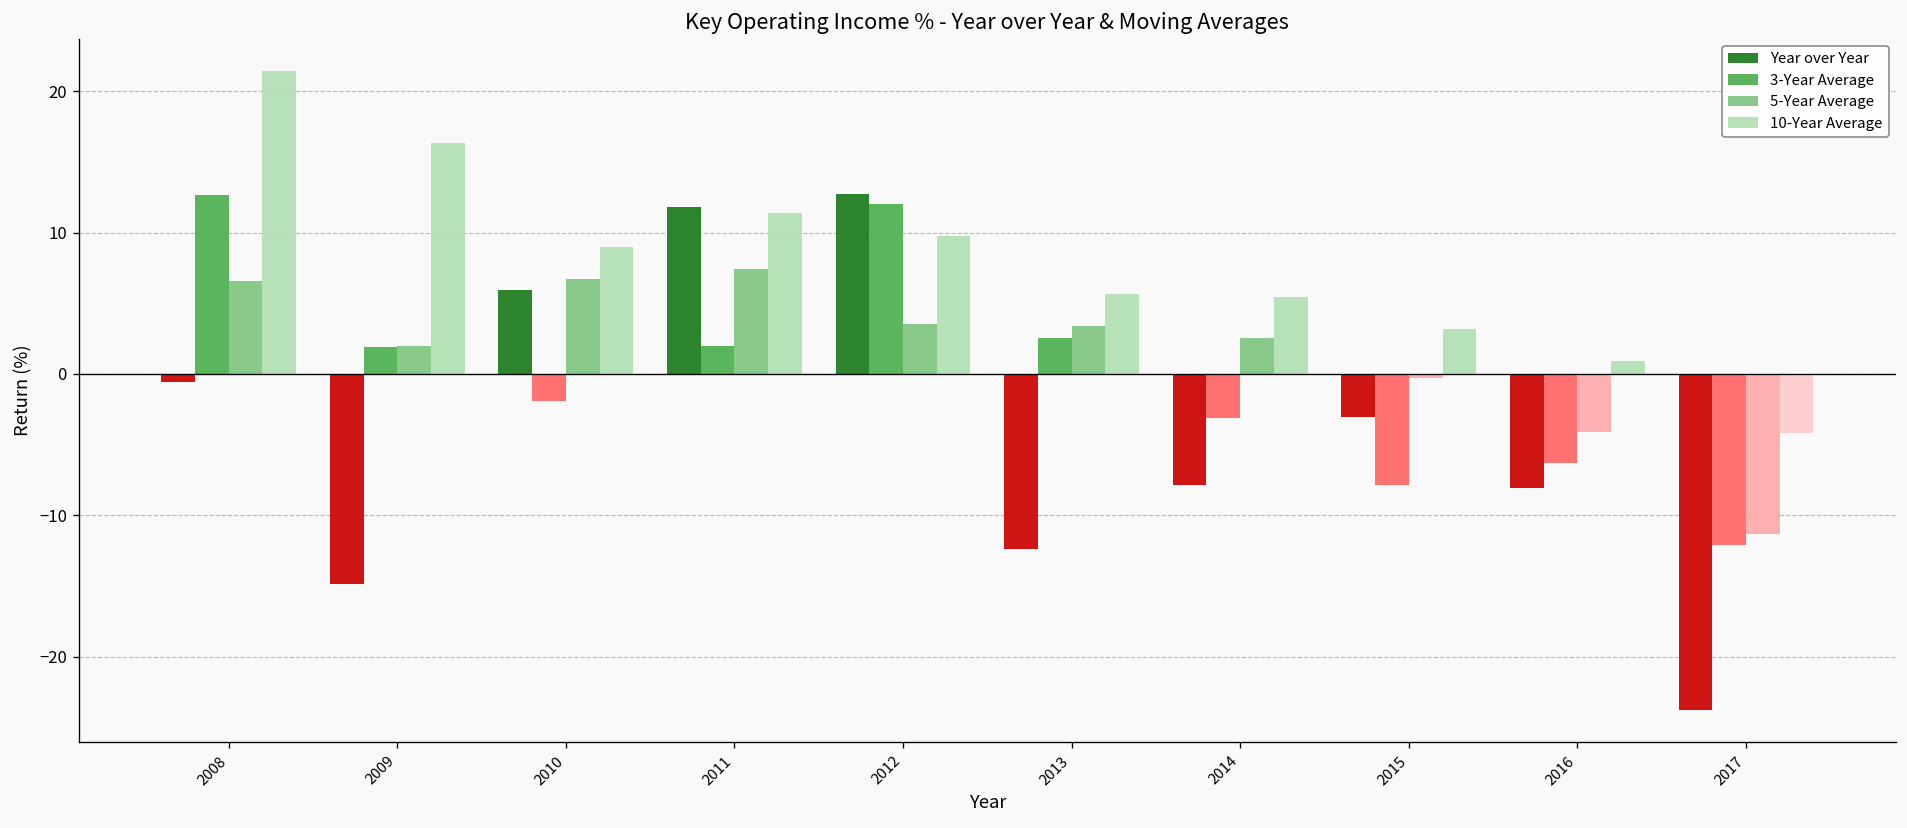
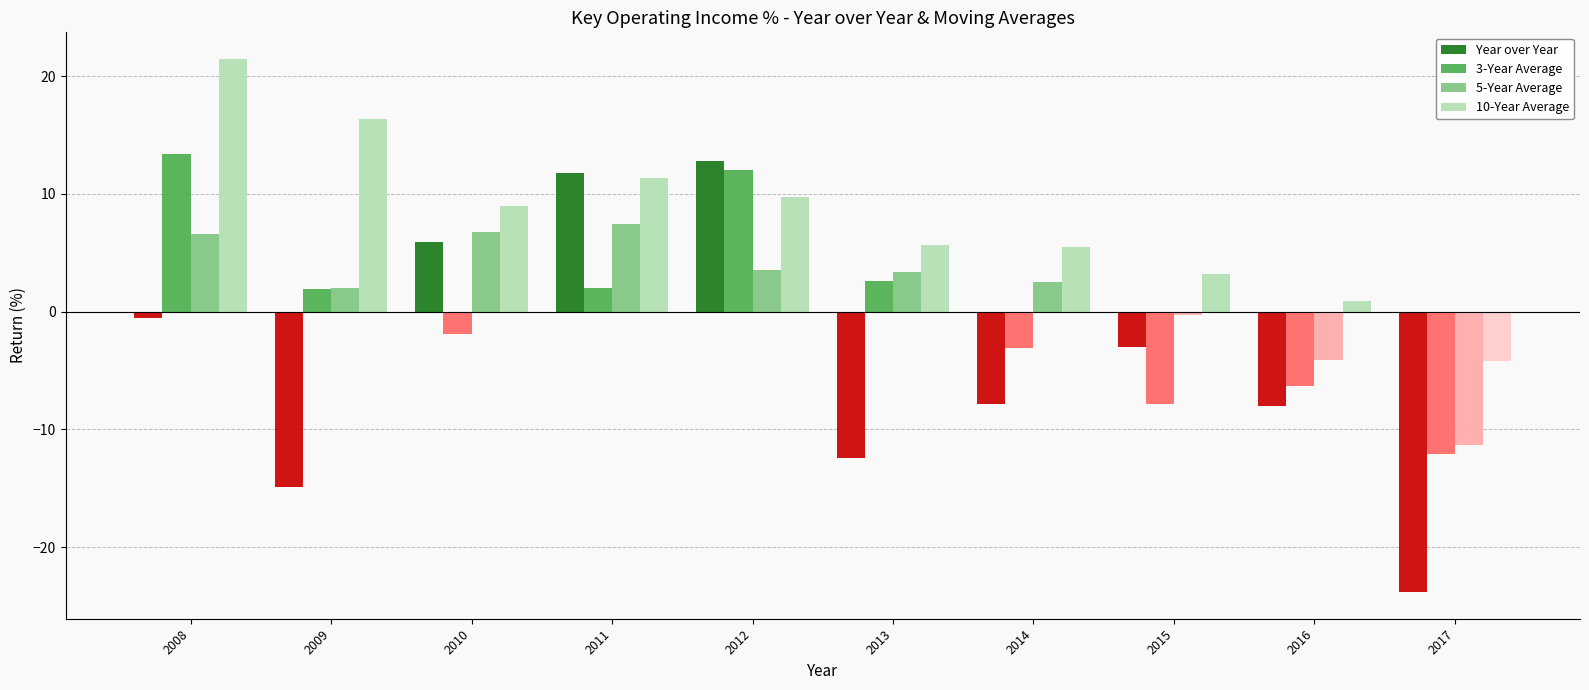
  {
    "Year over Year": {
      "2008": 0.0,
      "2009": 0.0,
      "2010": 5.9,
      "2011": 11.8,
      "2012": 12.8,
      "2013": 0.0,
      "2014": 0.0,
      "2015": 0.0,
      "2016": 0.0,
      "2017": 0.0
    },
    "3-Year Average": {
-     "2008": 12.7,
+     "2008": 13.4,
      "2009": 1.9,
      "2010": 0.0,
      "2011": 2.0,
      "2012": 12.0,
      "2013": 2.6,
      "2014": 0.0,
      "2015": 0.0,
      "2016": 0.0,
      "2017": 0.0
    },
    "5-Year Average": {
      "2008": 6.6,
      "2009": 2.0,
      "2010": 6.7,
      "2011": 7.4,
      "2012": 3.5,
      "2013": 3.4,
      "2014": 2.6,
      "2015": 0.0,
      "2016": 0.0,
      "2017": 0.0
    },
    "10-Year Average": {
      "2008": 21.5,
      "2009": 16.4,
      "2010": 9.0,
      "2011": 11.4,
      "2012": 9.8,
      "2013": 5.7,
      "2014": 5.5,
      "2015": 3.2,
      "2016": 0.9,
      "2017": 0.0
    }
  }
